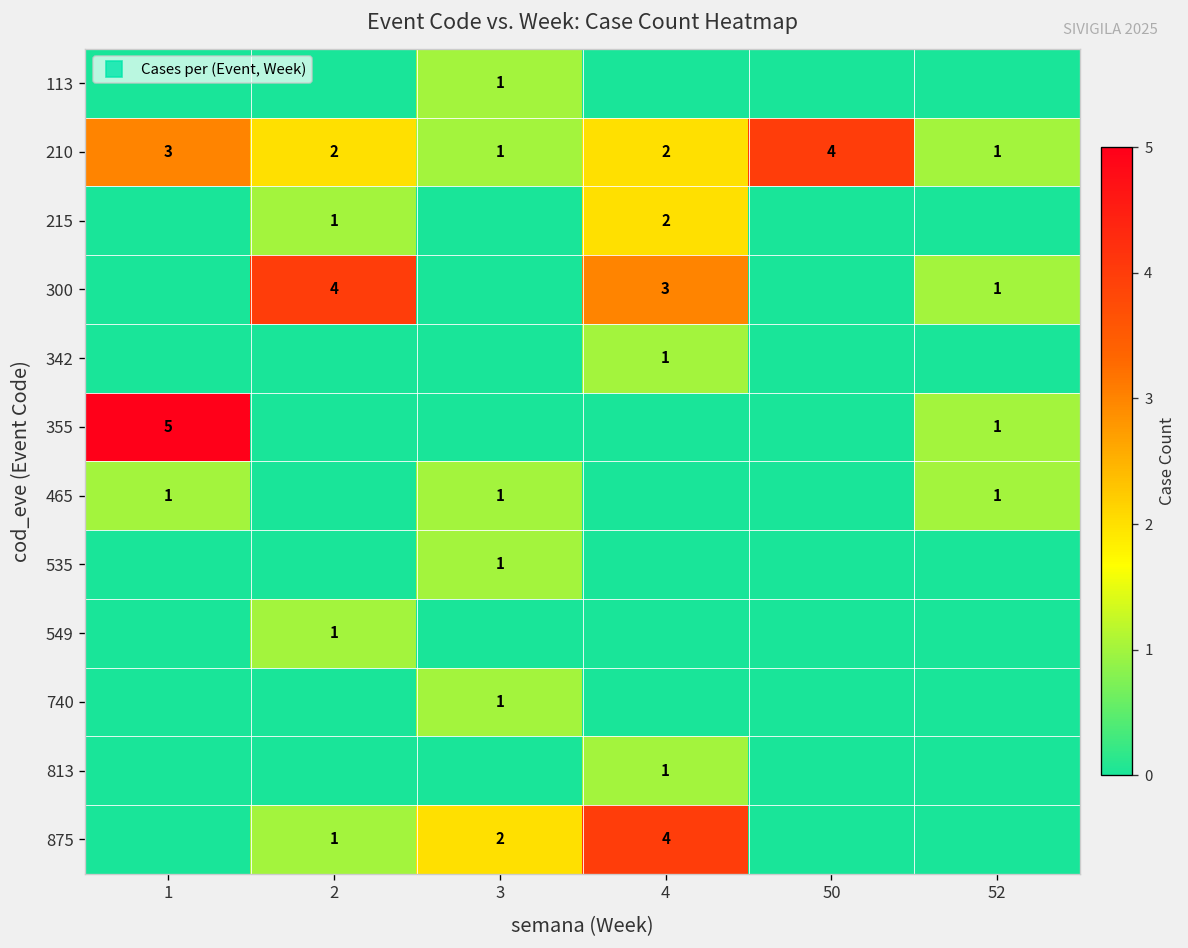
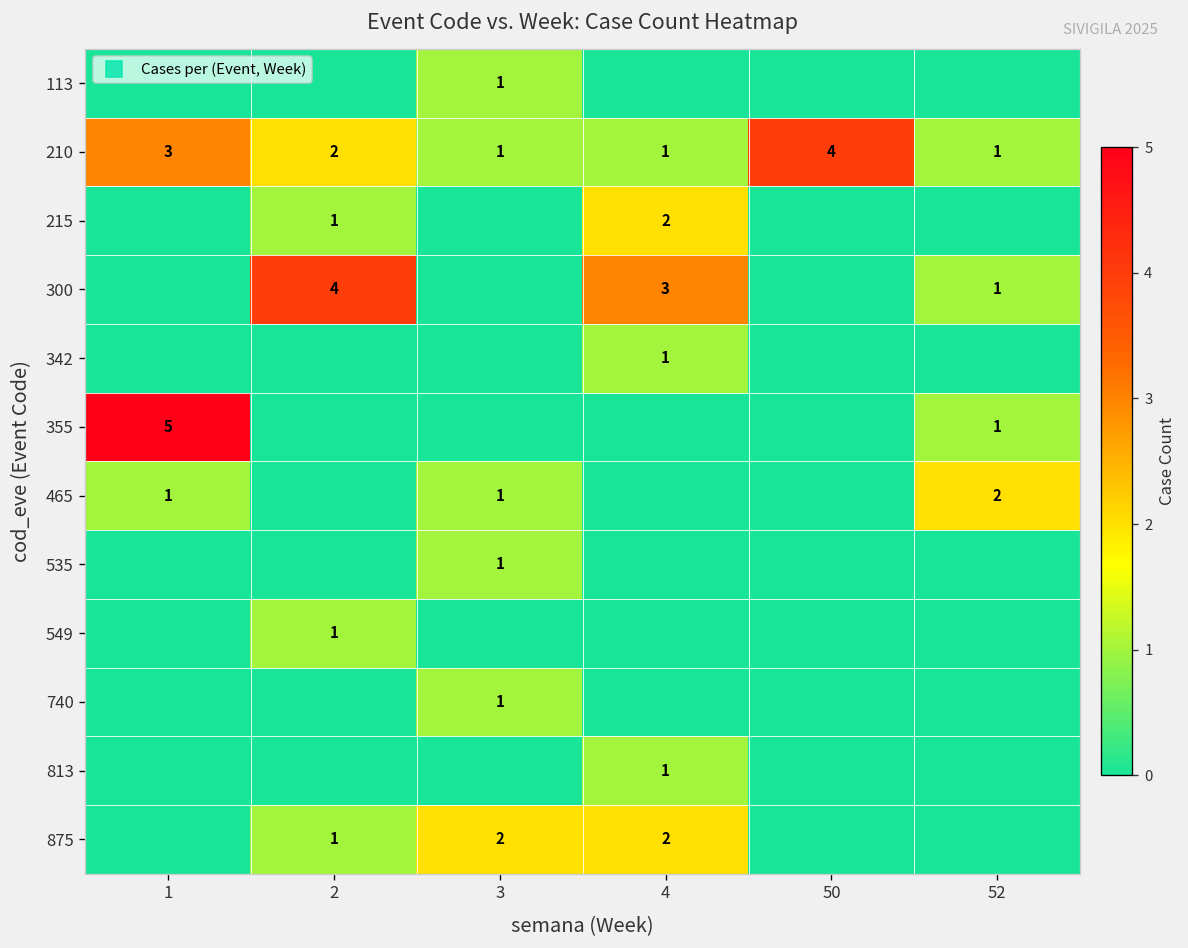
  {
    "113": {
      "3": 1
    },
    "210": {
      "1": 3,
      "2": 2,
      "3": 1,
-     "4": 2,
+     "4": 1,
      "50": 4,
      "52": 1
    },
    "215": {
      "2": 1,
      "4": 2
    },
    "300": {
      "2": 4,
      "4": 3,
      "52": 1
    },
    "342": {
      "4": 1
    },
    "355": {
      "1": 5,
      "52": 1
    },
    "465": {
      "1": 1,
      "3": 1,
-     "52": 1
+     "52": 2
    },
    "535": {
      "3": 1
    },
    "549": {
      "2": 1
    },
    "740": {
      "3": 1
    },
    "813": {
      "4": 1
    },
    "875": {
      "2": 1,
      "3": 2,
-     "4": 4
+     "4": 2
    }
  }
